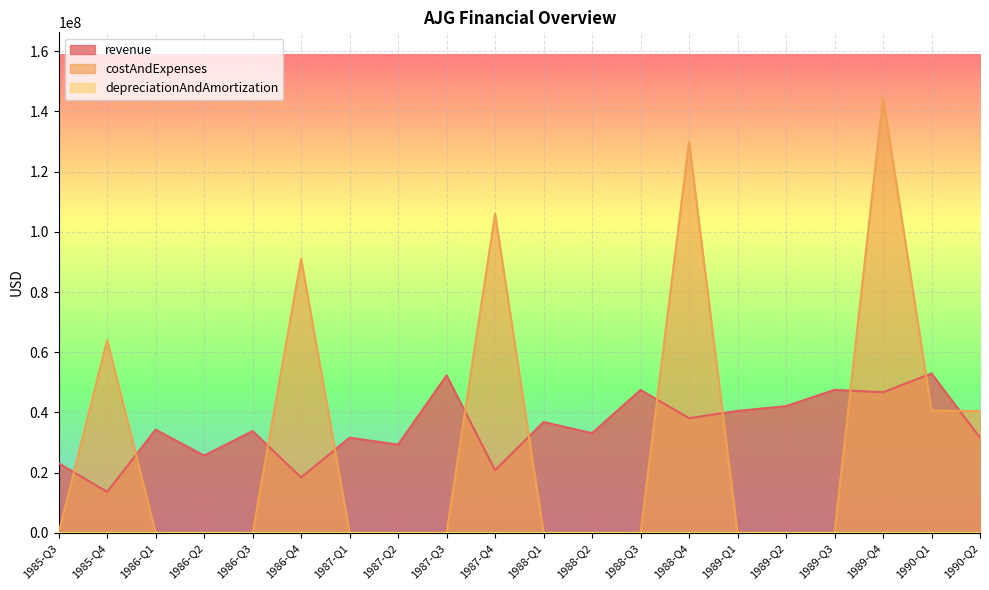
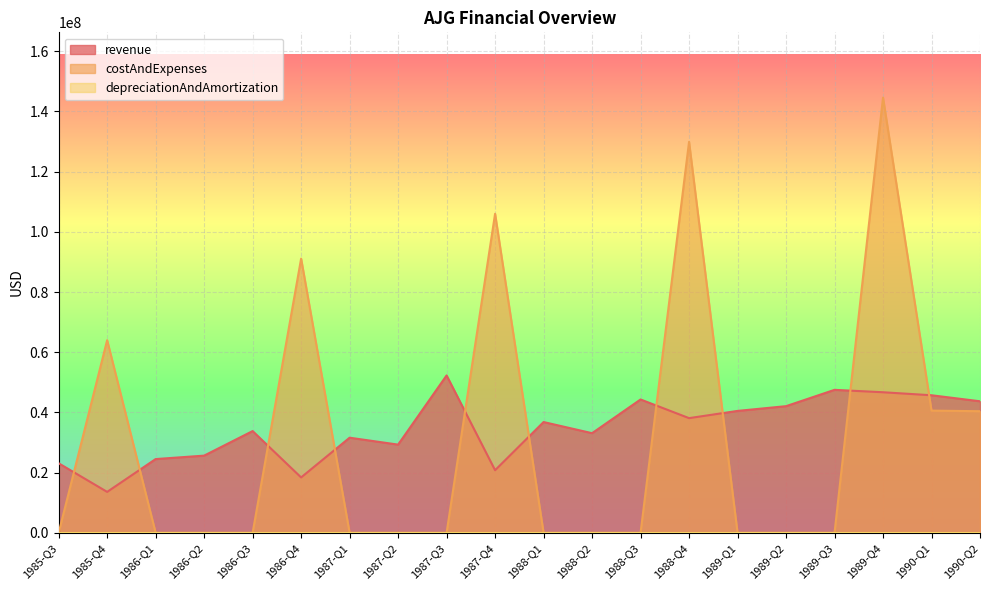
  {
    "revenue": {
      "1985-Q3": 23000000,
      "1985-Q4": 14000000,
-     "1986-Q1": 34000000,
+     "1986-Q1": 25000000,
      "1986-Q2": 26000000,
      "1986-Q3": 34000000,
      "1986-Q4": 18000000,
      "1987-Q1": 32000000,
      "1987-Q2": 29000000,
      "1987-Q3": 52000000,
      "1987-Q4": 21000000,
      "1988-Q1": 37000000,
      "1988-Q2": 33000000,
-     "1988-Q3": 47000000,
+     "1988-Q3": 44000000,
      "1988-Q4": 38000000,
      "1989-Q1": 41000000,
      "1989-Q2": 42000000,
      "1989-Q3": 48000000,
      "1989-Q4": 47000000,
-     "1990-Q1": 53000000,
-     "1990-Q2": 32000000
+     "1990-Q1": 46000000,
+     "1990-Q2": 44000000
    }
  }
